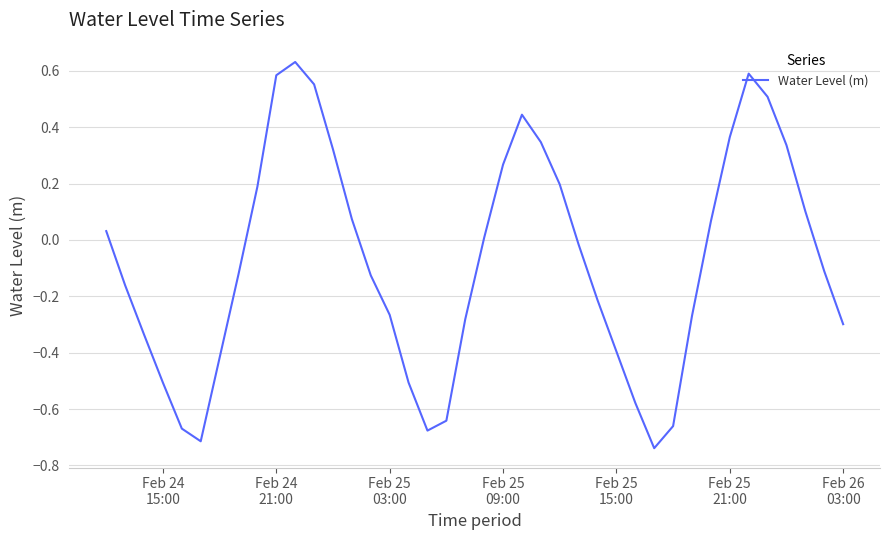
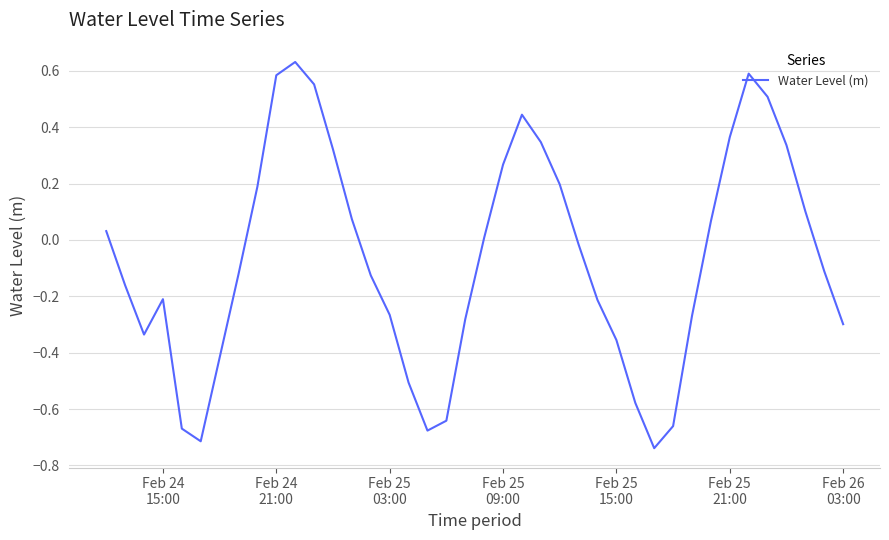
  {
-   "Feb 24 15:00": -0.51,
+   "Feb 24 15:00": -0.21,
    "Feb 24 21:00": 0.58,
    "Feb 25 03:00": -0.27,
    "Feb 25 09:00": 0.27,
-   "Feb 25 15:00": -0.40,
+   "Feb 25 15:00": -0.36,
    "Feb 25 21:00": 0.36,
    "Feb 26 03:00": -0.30
  }
